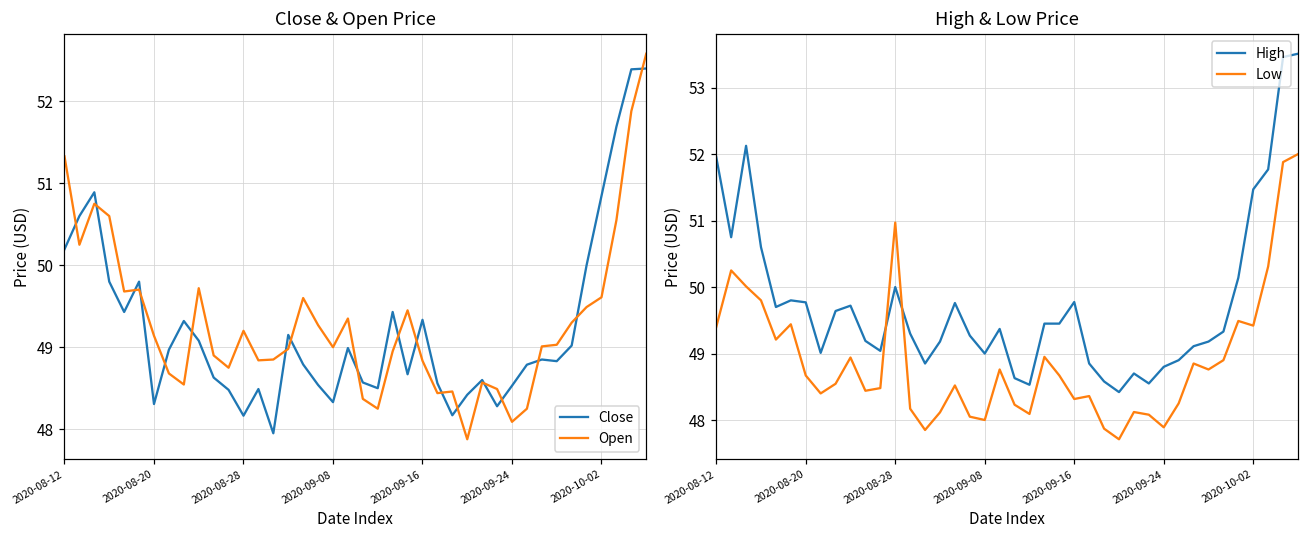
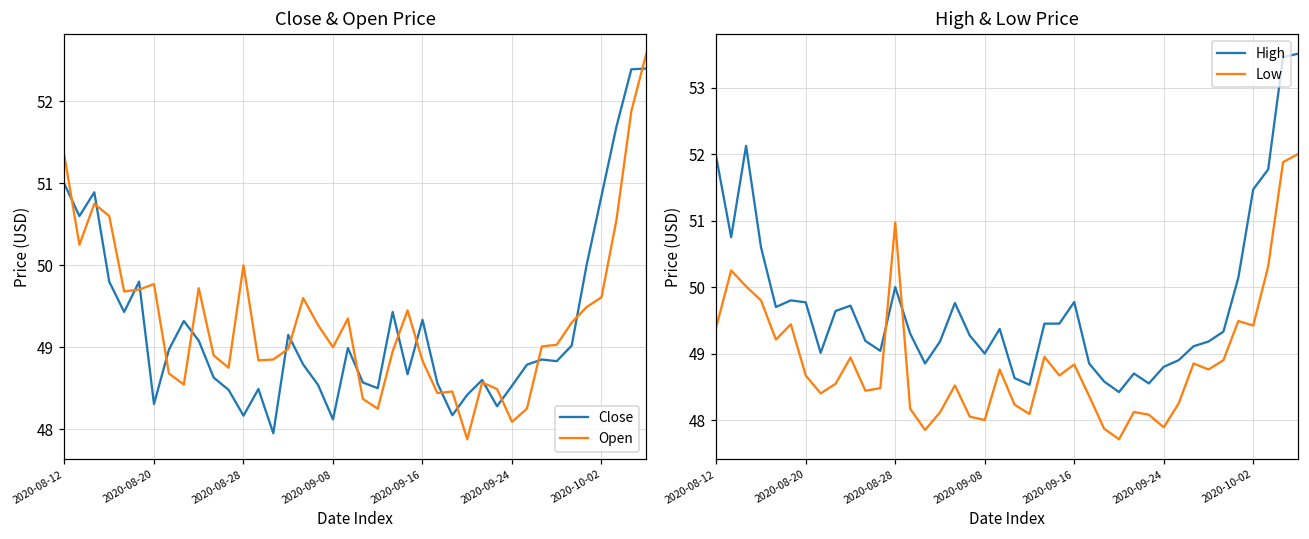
  {
    "Close & Open Price": {
      "Close": {
-       "2020-08-12": 50.2,
+       "2020-08-12": 51.0,
        "2020-08-20": 48.3,
        "2020-08-28": 48.2,
-       "2020-09-08": 48.3,
+       "2020-09-08": 48.1,
        "2020-09-16": 49.3,
        "2020-09-24": 48.5,
        "2020-10-02": 50.8
      },
      "Open": {
        "2020-08-12": 51.3,
-       "2020-08-20": 49.1,
-       "2020-08-28": 49.2,
+       "2020-08-20": 49.8,
+       "2020-08-28": 50.0,
        "2020-09-08": 49.0,
        "2020-09-16": 48.8,
        "2020-09-24": 48.1,
        "2020-10-02": 49.6
      }
    },
    "High & Low Price": {
      "High": {
        "2020-08-12": 52.0,
        "2020-08-20": 49.8,
        "2020-08-28": 50.0,
        "2020-09-08": 49.0,
        "2020-09-16": 49.8,
        "2020-09-24": 48.8,
        "2020-10-02": 51.5
      },
      "Low": {
        "2020-08-12": 49.4,
        "2020-08-20": 48.7,
        "2020-08-28": 51.0,
        "2020-09-08": 48.0,
-       "2020-09-16": 48.3,
+       "2020-09-16": 48.8,
        "2020-09-24": 47.9,
        "2020-10-02": 49.4
      }
    }
  }
